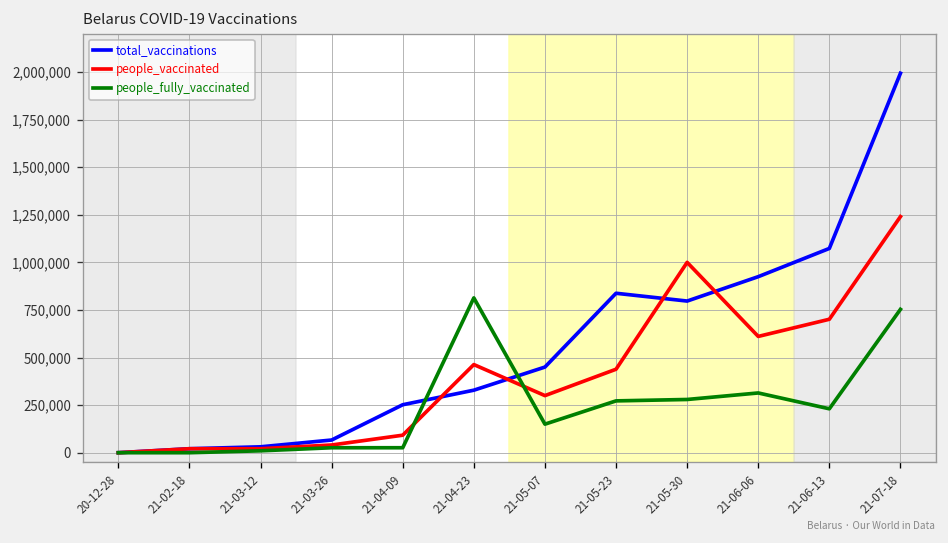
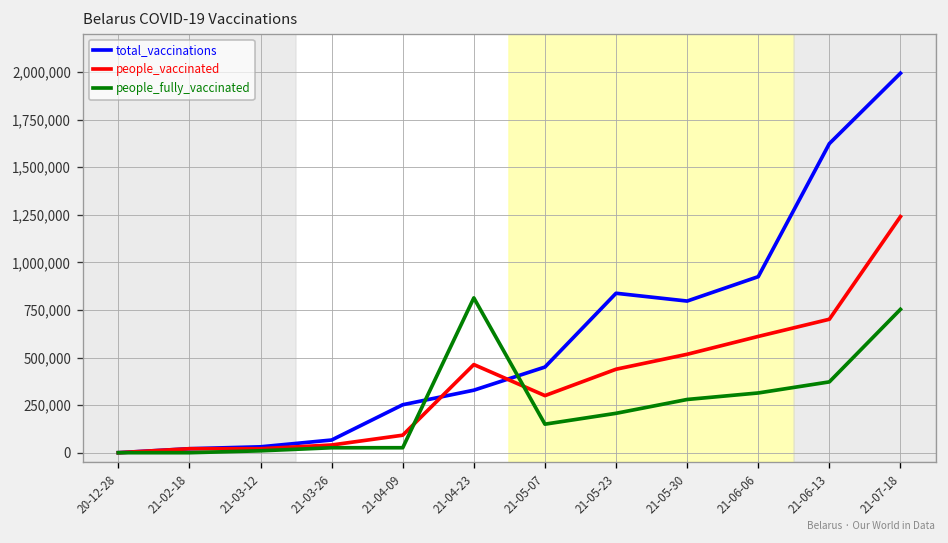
  {
    "total_vaccinations": {
      "21-03-26": "70,000",
      "21-04-09": "250,000",
      "21-04-23": "330,000",
      "21-05-07": "450,000",
      "21-05-23": "840,000",
      "21-05-30": "800,000",
      "21-06-06": "920,000",
-     "21-06-13": "1,070,000",
+     "21-06-13": "1,620,000",
      "21-07-18": "1,990,000"
    },
    "people_vaccinated": {
      "21-04-09": "90,000",
      "21-04-23": "460,000",
      "21-05-07": "300,000",
      "21-05-23": "440,000",
-     "21-05-30": "1,000,000",
+     "21-05-30": "520,000",
      "21-06-06": "610,000",
      "21-06-13": "700,000",
      "21-07-18": "1,240,000"
    },
    "people_fully_vaccinated": {
      "21-02-18": "0",
      "21-04-09": "30,000",
      "21-04-23": "810,000",
      "21-05-07": "150,000",
-     "21-05-23": "270,000",
+     "21-05-23": "210,000",
      "21-05-30": "280,000",
      "21-06-06": "310,000",
-     "21-06-13": "230,000",
+     "21-06-13": "370,000",
      "21-07-18": "750,000"
    }
  }
